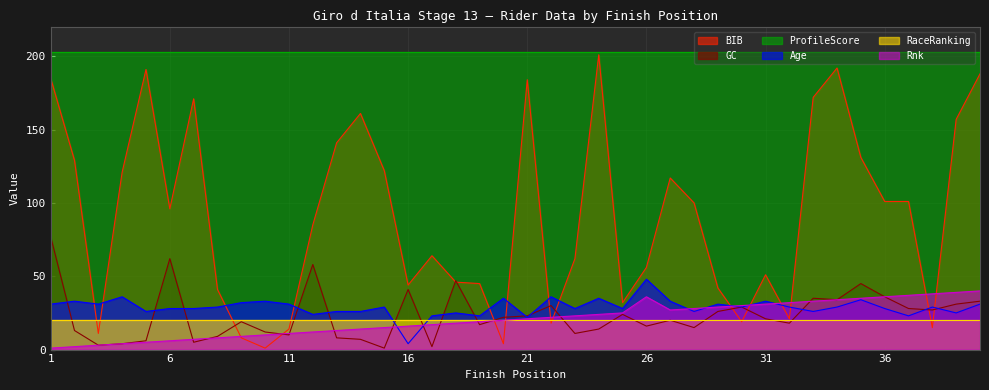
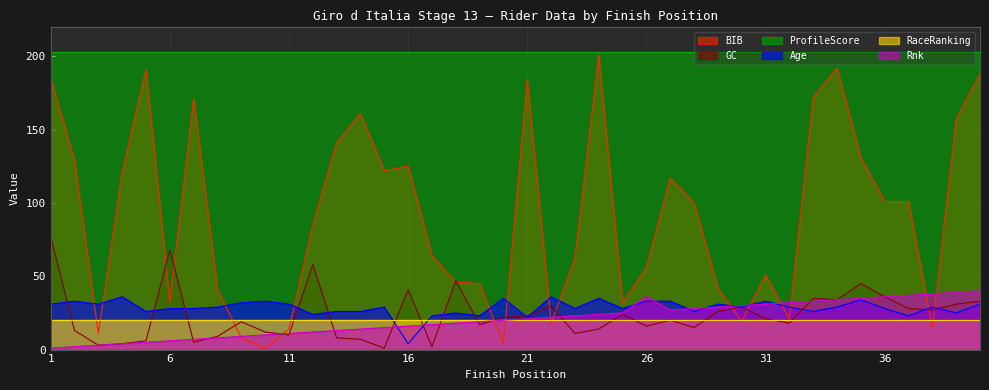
  {
    "BIB": {
      "1": 185,
-     "6": 96,
+     "6": 32,
      "11": 14,
-     "16": 44,
+     "16": 125,
      "21": 184,
      "26": 56,
      "31": 51,
      "36": 101
    },
    "GC": {
      "1": 77,
-     "6": 62,
+     "6": 68,
      "16": 41,
      "26": 16
    },
    "ProfileScore": {
      "1": 203,
      "6": 203,
      "11": 203,
      "16": 203,
      "21": 203,
      "26": 203
    },
    "Age": {
      "1": 31,
      "6": 28,
      "11": 31,
      "16": 4,
-     "26": 48,
+     "26": 33,
      "31": 33,
      "36": 28
    },
    "RaceRanking": {
      "1": 20,
      "6": 20,
      "11": 20,
      "16": 20,
      "26": 20,
      "36": 20
    },
    "Rnk": {
      "1": 1,
      "6": 6,
      "16": 16,
      "26": 36,
      "31": 31
    }
  }
